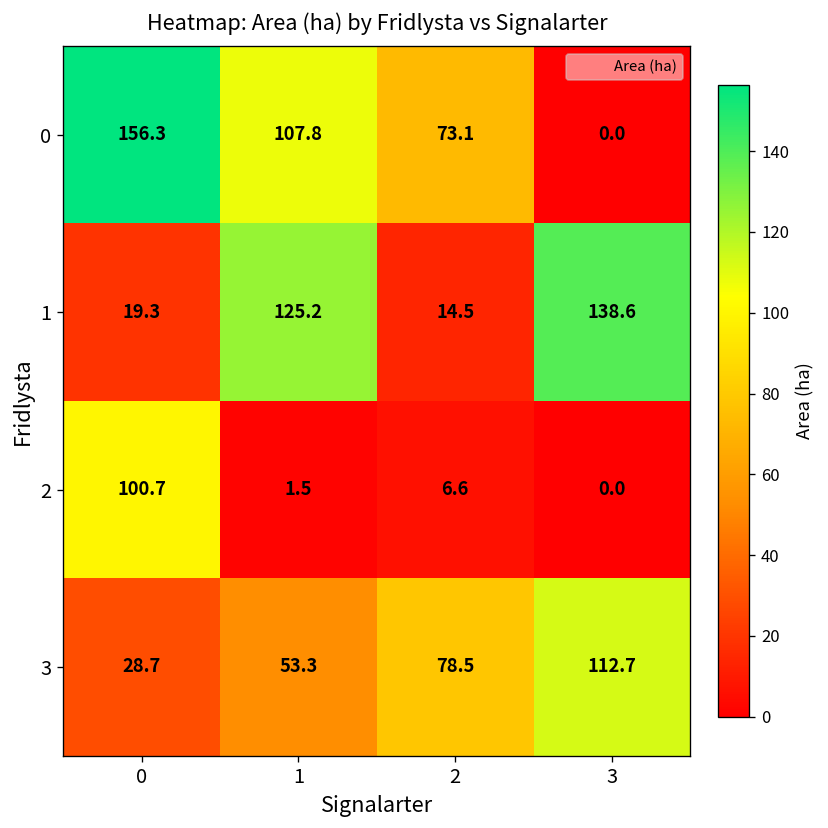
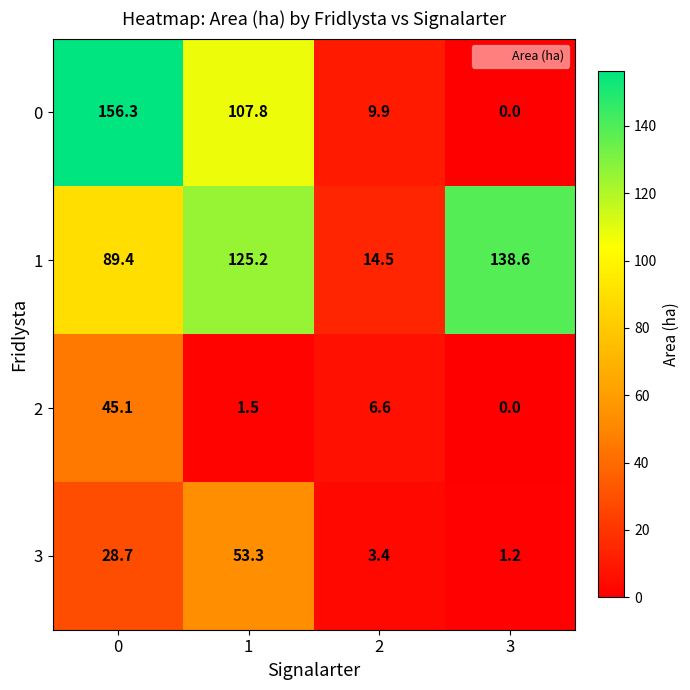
  {
    "0": {
      "0": 156.3,
      "1": 107.8,
-     "2": 73.1,
+     "2": 9.9,
      "3": 0.0
    },
    "1": {
-     "0": 19.3,
+     "0": 89.4,
      "1": 125.2,
      "2": 14.5,
      "3": 138.6
    },
    "2": {
-     "0": 100.7,
+     "0": 45.1,
      "1": 1.5,
      "2": 6.6,
      "3": 0.0
    },
    "3": {
      "0": 28.7,
      "1": 53.3,
-     "2": 78.5,
-     "3": 112.7
+     "2": 3.4,
+     "3": 1.2
    }
  }
